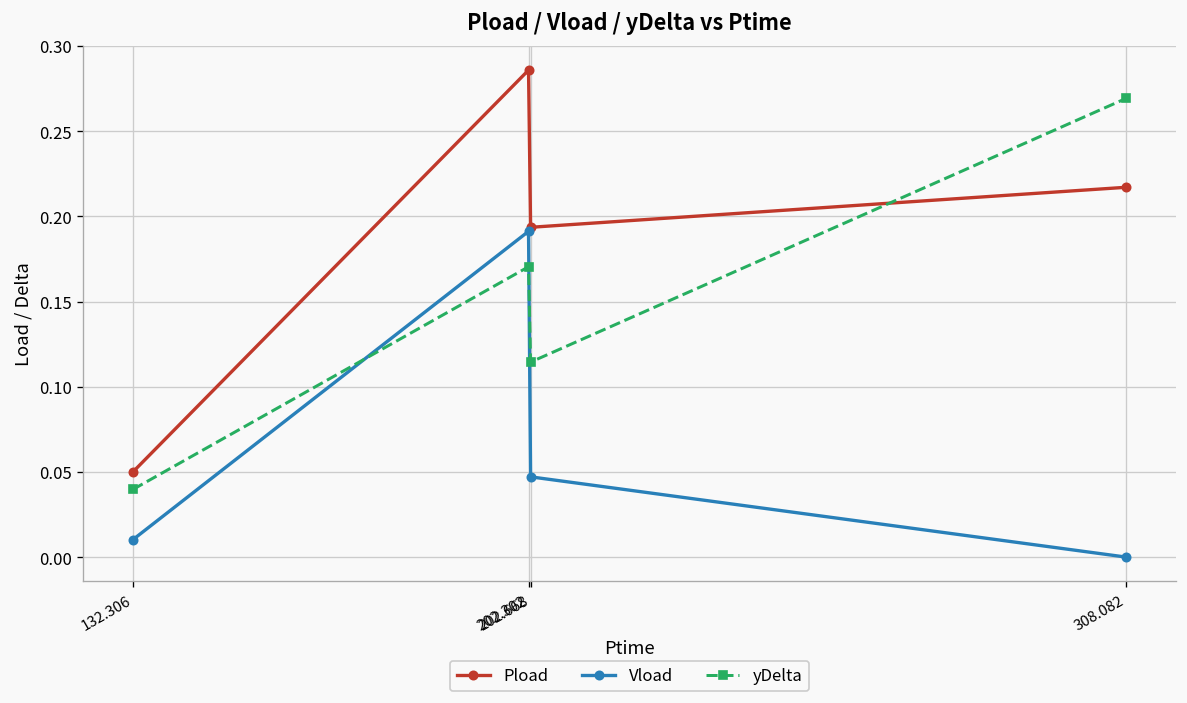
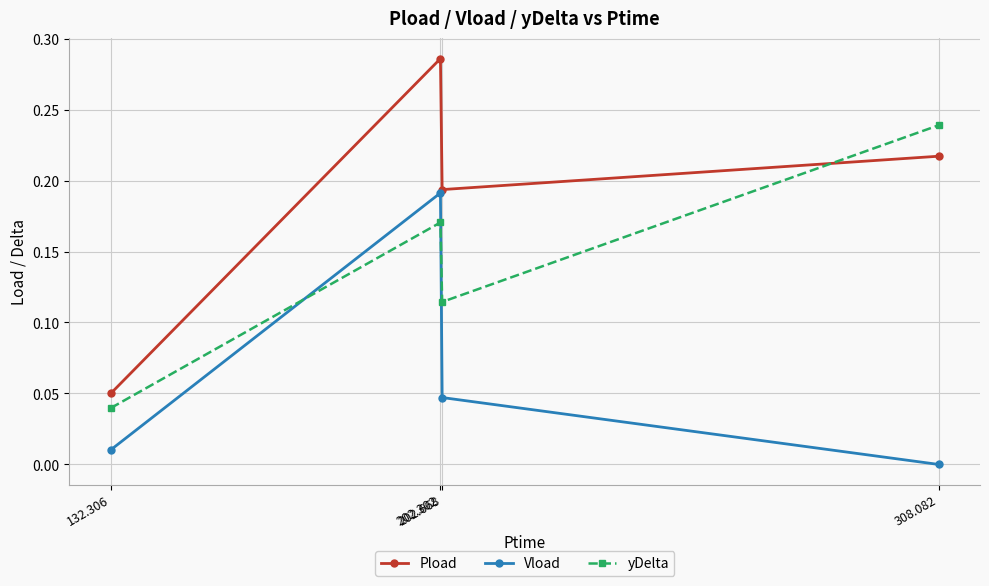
  {
    "Pload": {
      "132.306": 0.050,
      "202.302": 0.286,
      "202.668": 0.194,
      "308.082": 0.217
    },
    "Vload": {
      "132.306": 0.010,
      "202.302": 0.191,
      "202.668": 0.047,
      "308.082": 0.000
    },
    "yDelta": {
      "132.306": 0.040,
      "202.302": 0.170,
      "202.668": 0.114,
-     "308.082": 0.269
+     "308.082": 0.239
    }
  }
